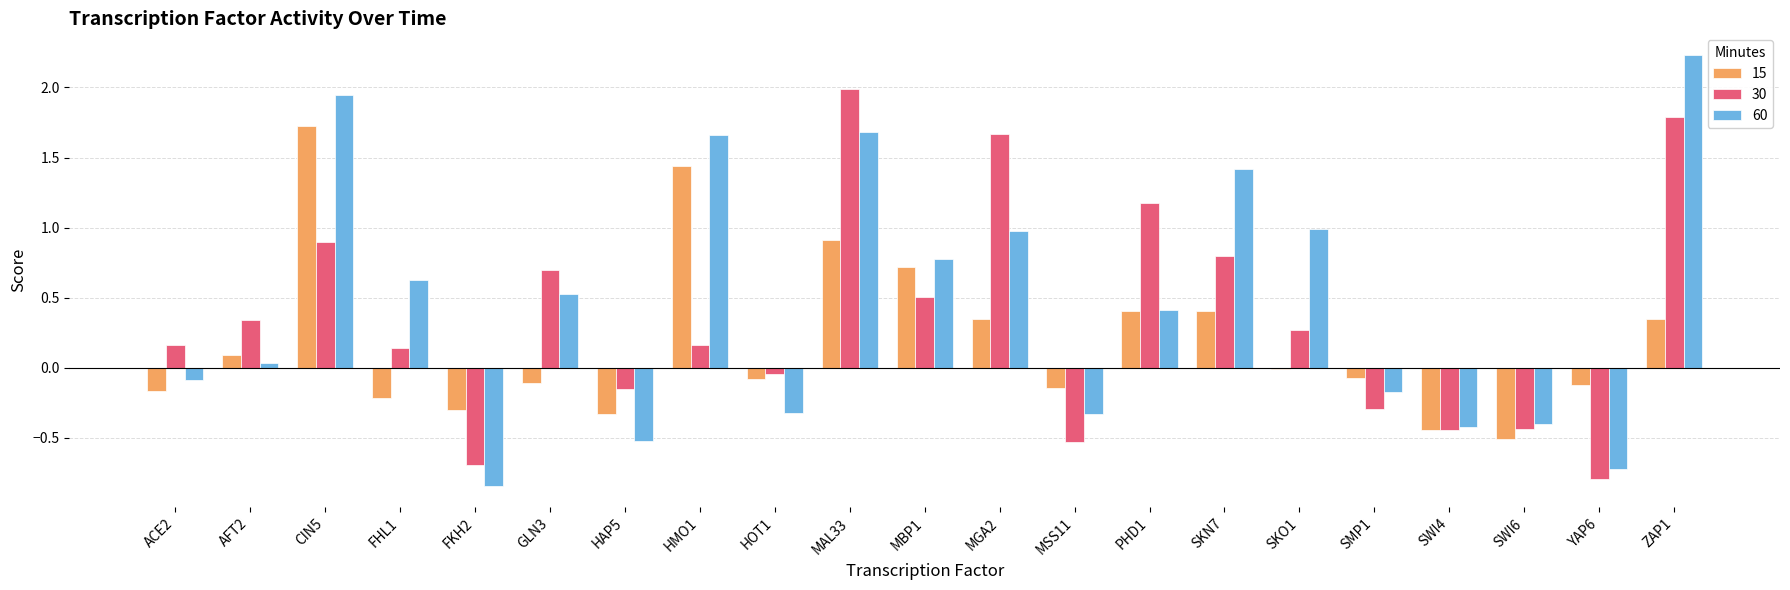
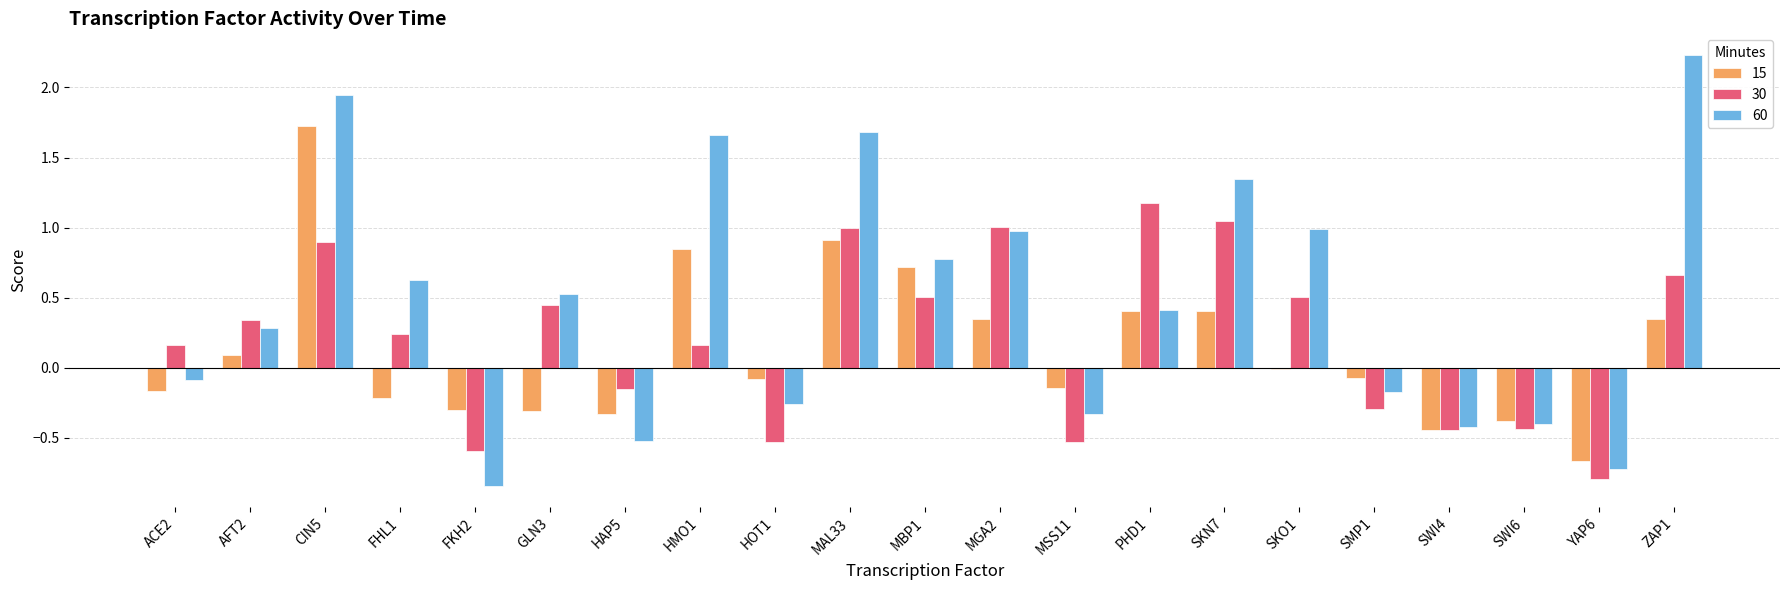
  {
    "15": {
      "ACE2": -0.17,
      "AFT2": 0.09,
      "CIN5": 1.72,
      "FHL1": -0.21,
      "FKH2": -0.30,
-     "GLN3": -0.11,
+     "GLN3": -0.31,
      "HAP5": -0.33,
-     "HMO1": 1.44,
+     "HMO1": 0.85,
      "HOT1": -0.08,
      "MAL33": 0.92,
      "MBP1": 0.72,
      "MGA2": 0.35,
      "MSS11": -0.15,
      "PHD1": 0.40,
      "SKN7": 0.41,
      "SMP1": -0.07,
      "SWI4": -0.44,
-     "SWI6": -0.51,
-     "YAP6": -0.12,
+     "SWI6": -0.38,
+     "YAP6": -0.66,
      "ZAP1": 0.35
    },
    "30": {
      "ACE2": 0.16,
      "AFT2": 0.34,
      "CIN5": 0.90,
-     "FHL1": 0.14,
-     "FKH2": -0.69,
-     "GLN3": 0.70,
+     "FHL1": 0.24,
+     "FKH2": -0.59,
+     "GLN3": 0.45,
      "HAP5": -0.15,
      "HMO1": 0.17,
-     "HOT1": -0.05,
-     "MAL33": 1.99,
+     "HOT1": -0.53,
+     "MAL33": 1.00,
      "MBP1": 0.51,
-     "MGA2": 1.67,
+     "MGA2": 1.00,
      "MSS11": -0.53,
      "PHD1": 1.17,
-     "SKN7": 0.80,
-     "SKO1": 0.27,
+     "SKN7": 1.05,
+     "SKO1": 0.50,
      "SMP1": -0.30,
      "SWI4": -0.45,
      "SWI6": -0.44,
      "YAP6": -0.79,
-     "ZAP1": 1.79
+     "ZAP1": 0.66
    },
    "60": {
      "ACE2": -0.08,
-     "AFT2": 0.03,
+     "AFT2": 0.28,
      "CIN5": 1.95,
      "FHL1": 0.63,
      "FKH2": -0.84,
      "GLN3": 0.52,
      "HAP5": -0.52,
      "HMO1": 1.66,
-     "HOT1": -0.32,
+     "HOT1": -0.26,
      "MAL33": 1.68,
      "MBP1": 0.78,
      "MGA2": 0.98,
      "MSS11": -0.33,
      "PHD1": 0.41,
-     "SKN7": 1.42,
+     "SKN7": 1.35,
      "SKO1": 0.99,
      "SMP1": -0.17,
      "SWI4": -0.42,
      "SWI6": -0.40,
      "YAP6": -0.72,
      "ZAP1": 2.23
    }
  }
